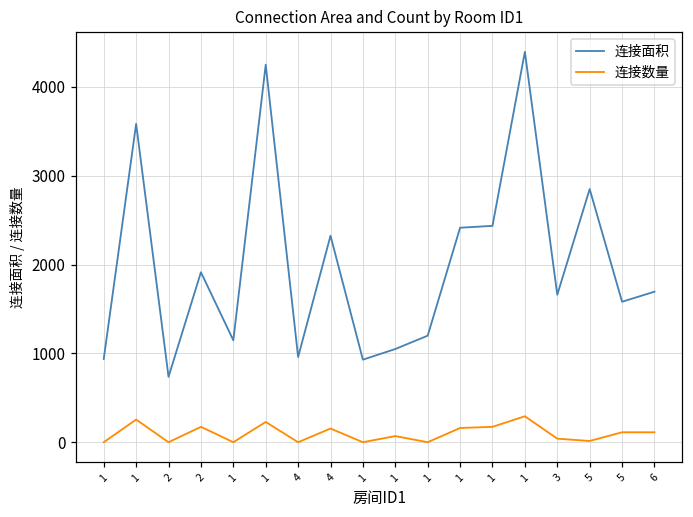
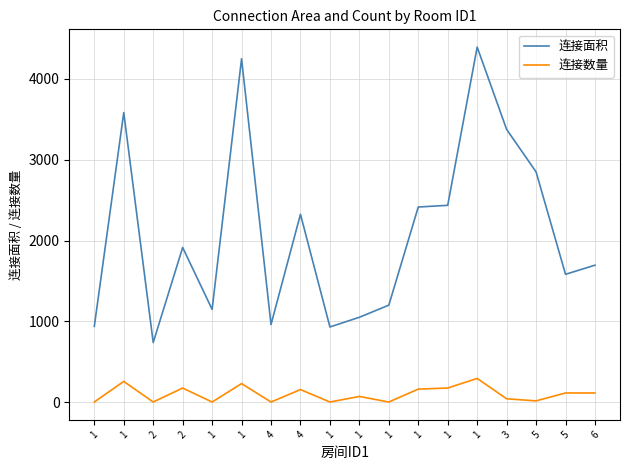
  {
    "连接面积": {
-     "3": 1700,
+     "3": 3400,
      "6": 1700
    },
    "连接数量": {
      "3": 0,
      "6": 100
    }
  }
